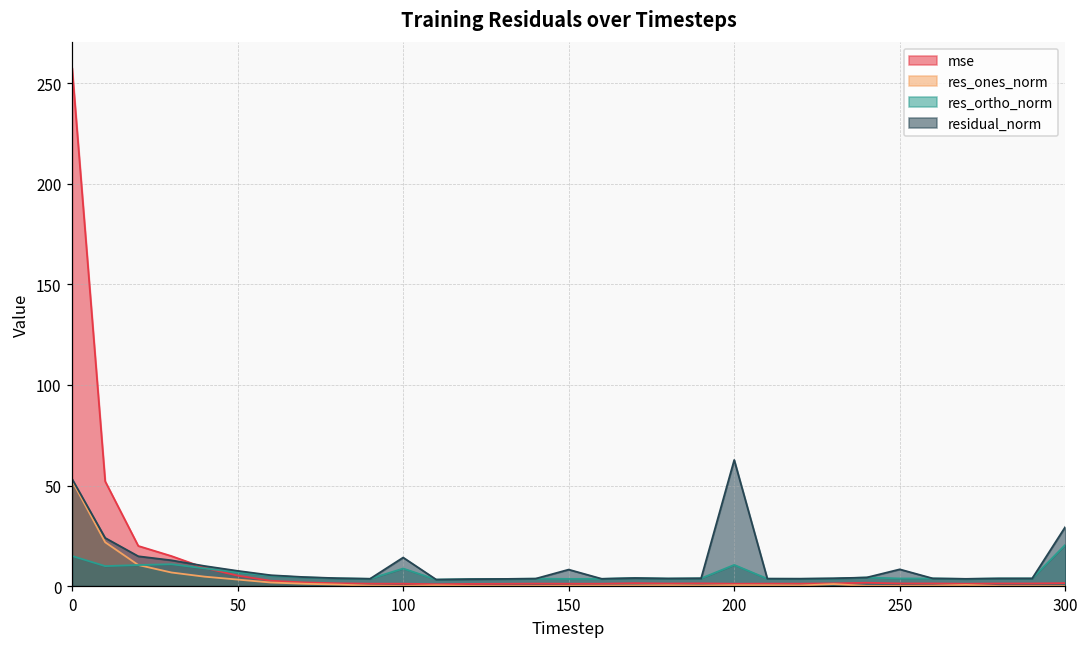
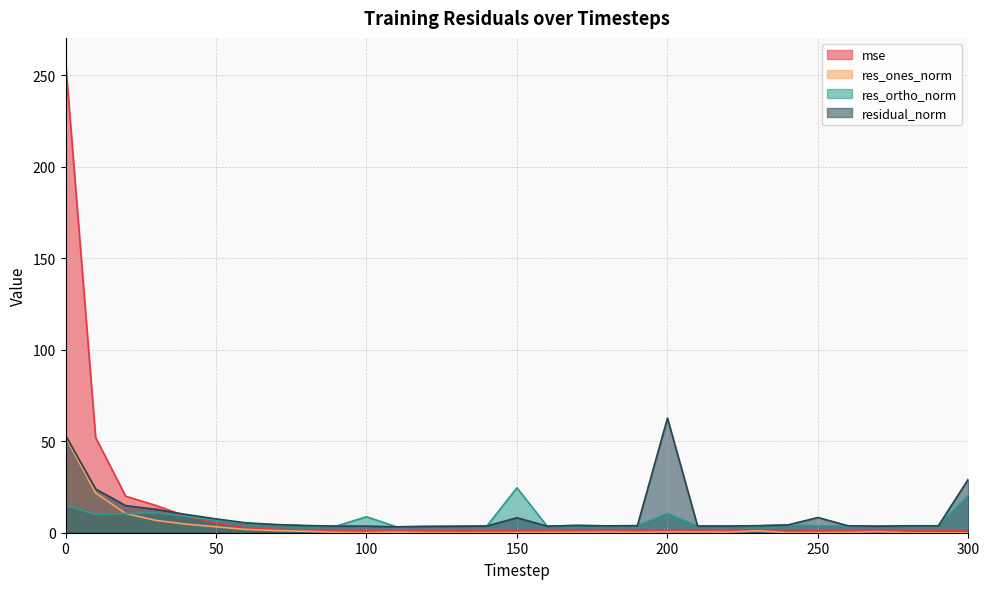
  {
    "mse": {
      "0": 258,
      "50": 5,
      "300": 1
    },
    "res_ones_norm": {
      "50": 3,
      "300": 0
    },
    "res_ortho_norm": {
      "0": 15,
      "100": 9,
-     "150": 4,
+     "150": 25,
      "200": 11,
      "250": 4,
      "300": 21
    },
    "residual_norm": {
-     "100": 14,
+     "100": 4,
      "150": 8,
      "200": 63,
      "250": 8,
      "300": 29
    }
  }
